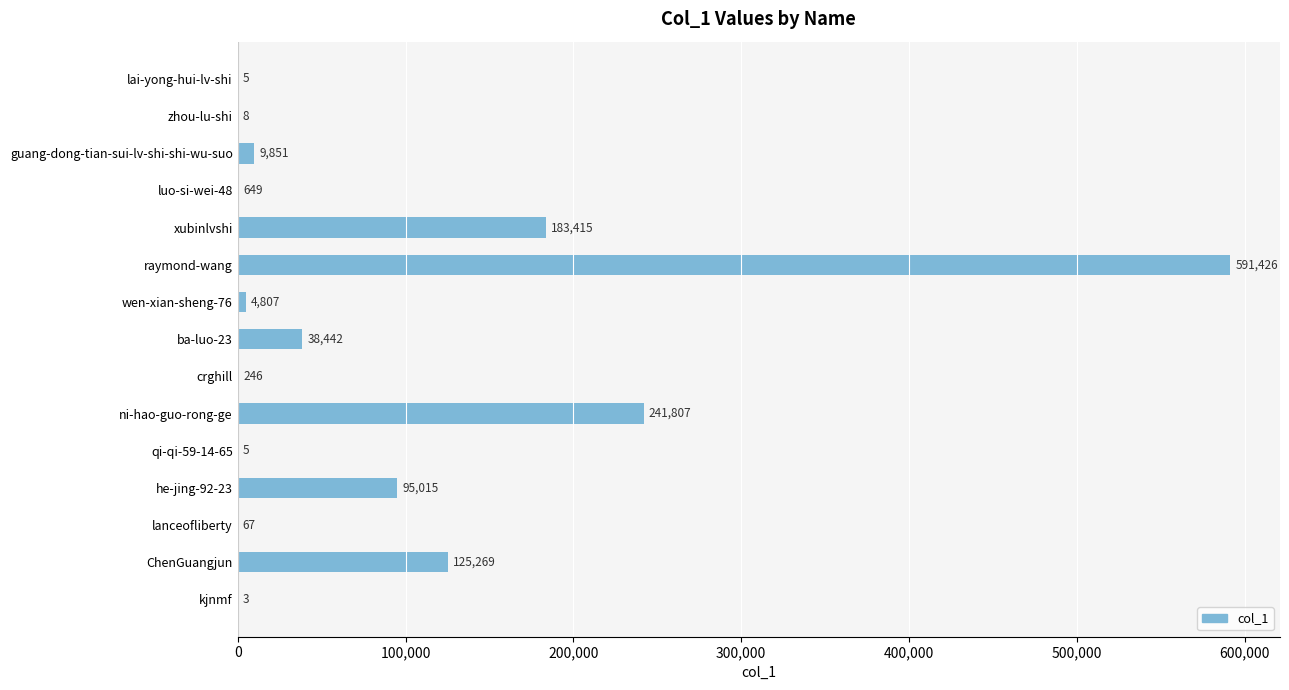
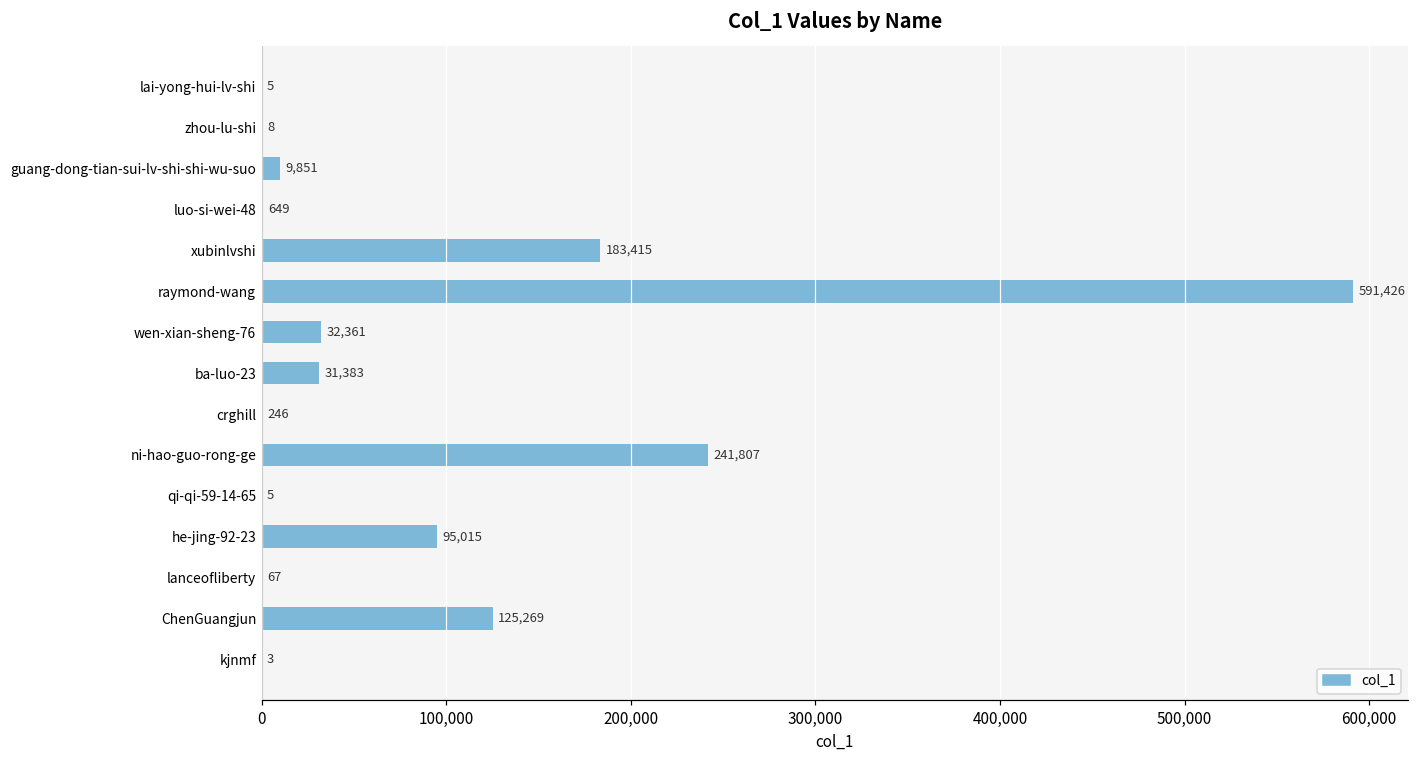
  {
    "lai-yong-hui-lv-shi": "5",
    "zhou-lu-shi": "8",
    "guang-dong-tian-sui-lv-shi-shi-wu-suo": "9,851",
    "luo-si-wei-48": "649",
    "xubinlvshi": "183,415",
    "raymond-wang": "591,426",
-   "wen-xian-sheng-76": "4,807",
-   "ba-luo-23": "38,442",
+   "wen-xian-sheng-76": "32,361",
+   "ba-luo-23": "31,383",
    "crghill": "246",
    "ni-hao-guo-rong-ge": "241,807",
    "qi-qi-59-14-65": "5",
    "he-jing-92-23": "95,015",
    "lanceofliberty": "67",
    "ChenGuangjun": "125,269",
    "kjnmf": "3"
  }
